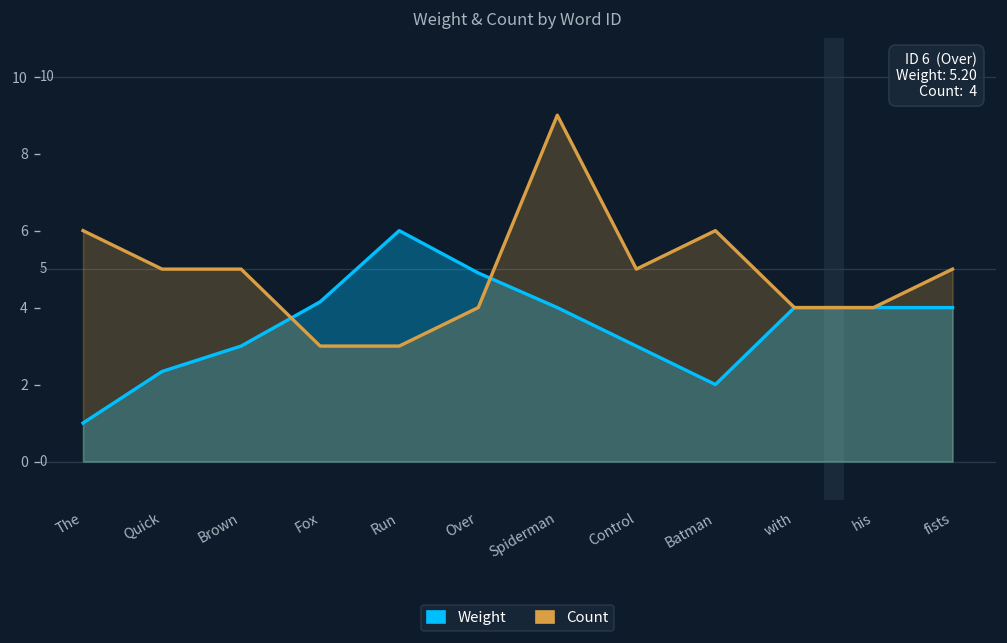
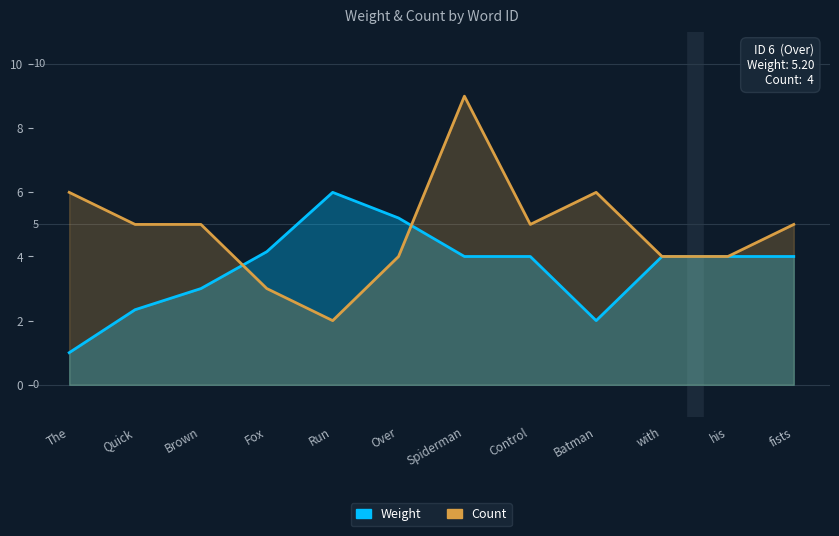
  {
    "Weight": {
      "The": 1.0,
      "Quick": 2.3,
      "Brown": 3.0,
      "Fox": 4.2,
      "Run": 6.0,
-     "Over": 4.9,
+     "Over": 5.2,
      "Spiderman": 4.0,
-     "Control": 3,
+     "Control": 4,
      "Batman": 2.0,
      "fists": 4.0
    },
    "Count": {
      "The": 6,
      "Quick": 5,
      "Brown": 5,
      "Fox": 3,
-     "Run": 3,
+     "Run": 2,
      "Over": 4,
      "Spiderman": 9,
      "Control": 5,
      "Batman": 6,
      "fists": 5
    }
  }
